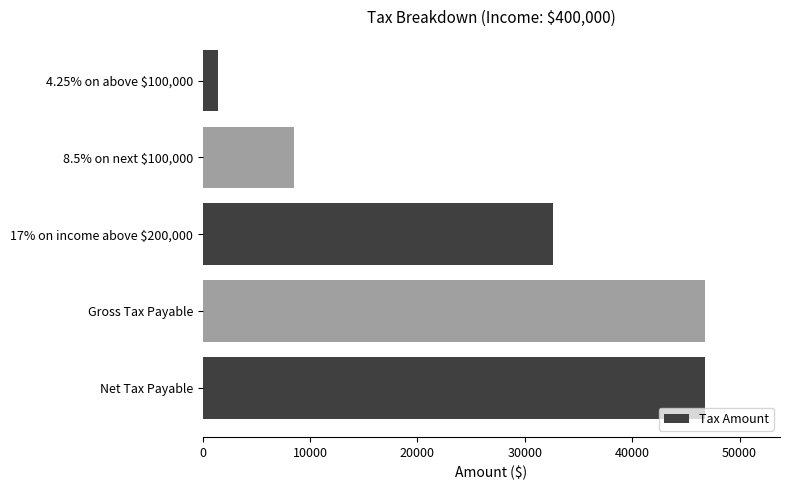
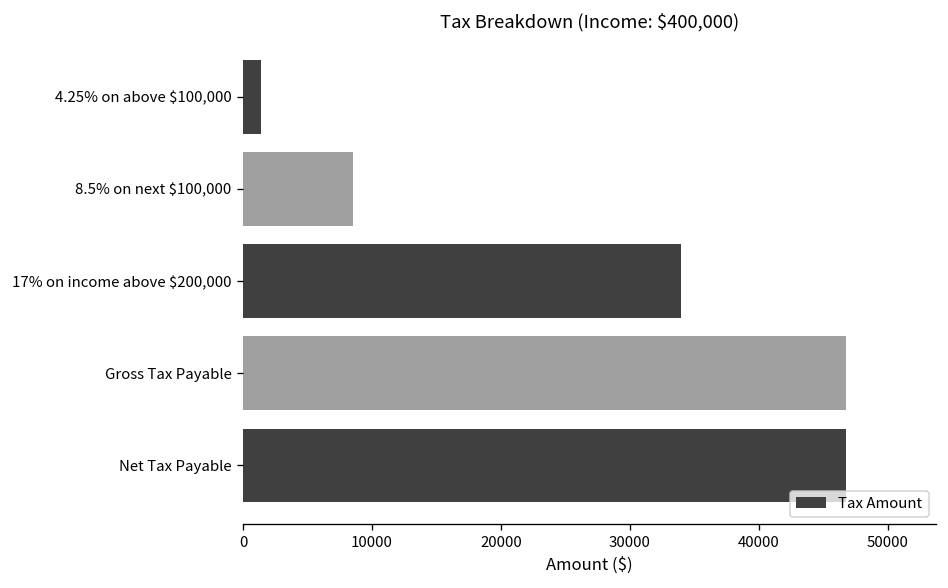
  {
    "4.25% on above $100,000": 1400,
    "8.5% on next $100,000": 8500,
-   "17% on income above $200,000": 32700,
+   "17% on income above $200,000": 34000,
    "Gross Tax Payable": 46800,
    "Net Tax Payable": 46800
  }
